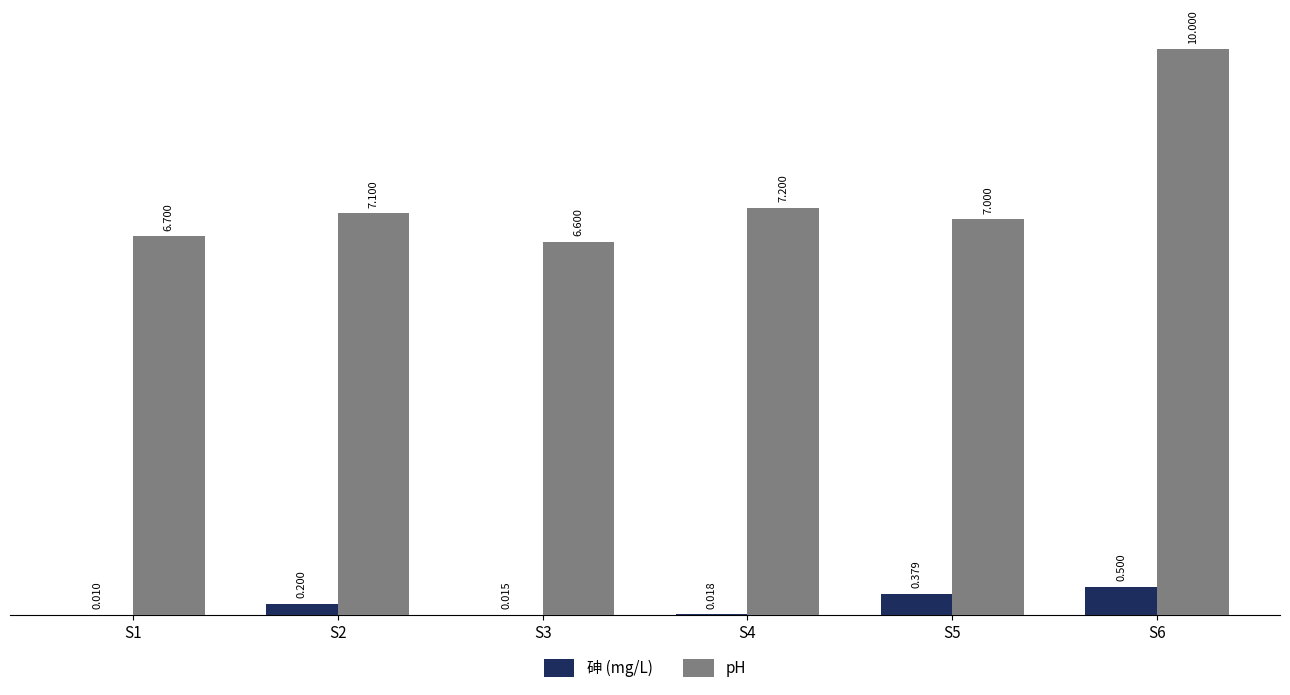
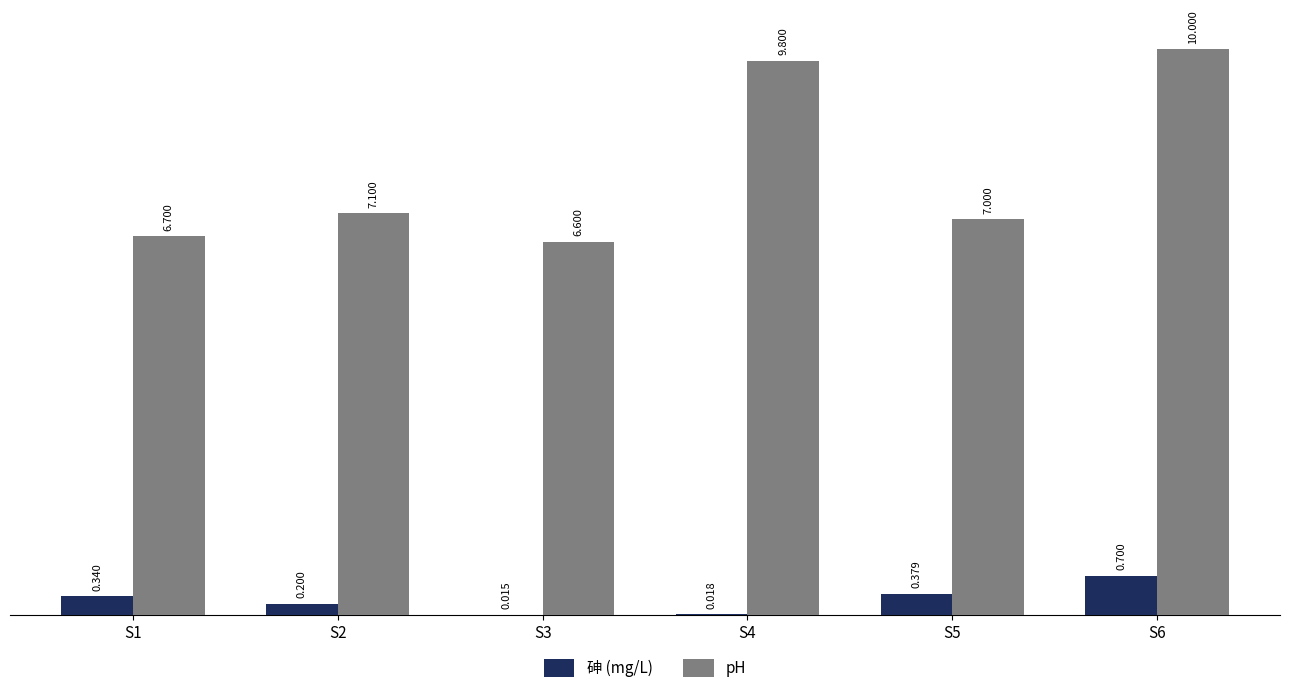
  {
    "砷 (mg/L)": {
-     "S1": 0.010,
+     "S1": 0.340,
      "S2": 0.200,
      "S3": 0.015,
      "S4": 0.018,
      "S5": 0.379,
-     "S6": 0.500
+     "S6": 0.700
    },
    "pH": {
      "S1": 6.700,
      "S2": 7.100,
      "S3": 6.600,
-     "S4": 7.200,
+     "S4": 9.800,
      "S5": 7.000,
      "S6": 10.000
    }
  }
